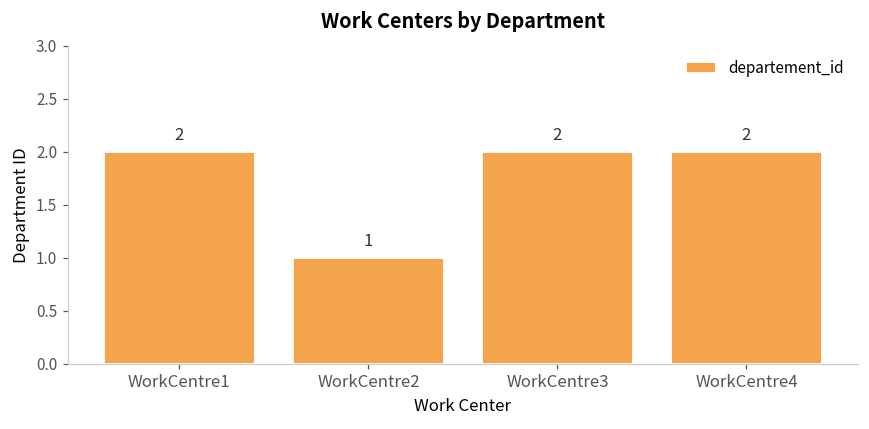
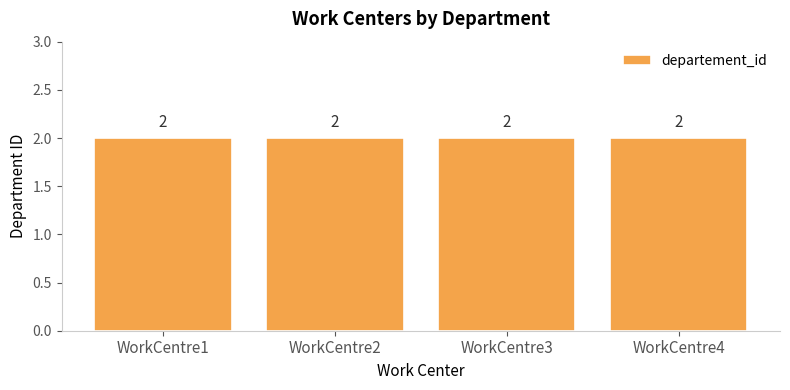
  {
    "WorkCentre1": 2,
-   "WorkCentre2": 1,
+   "WorkCentre2": 2,
    "WorkCentre3": 2,
    "WorkCentre4": 2
  }
